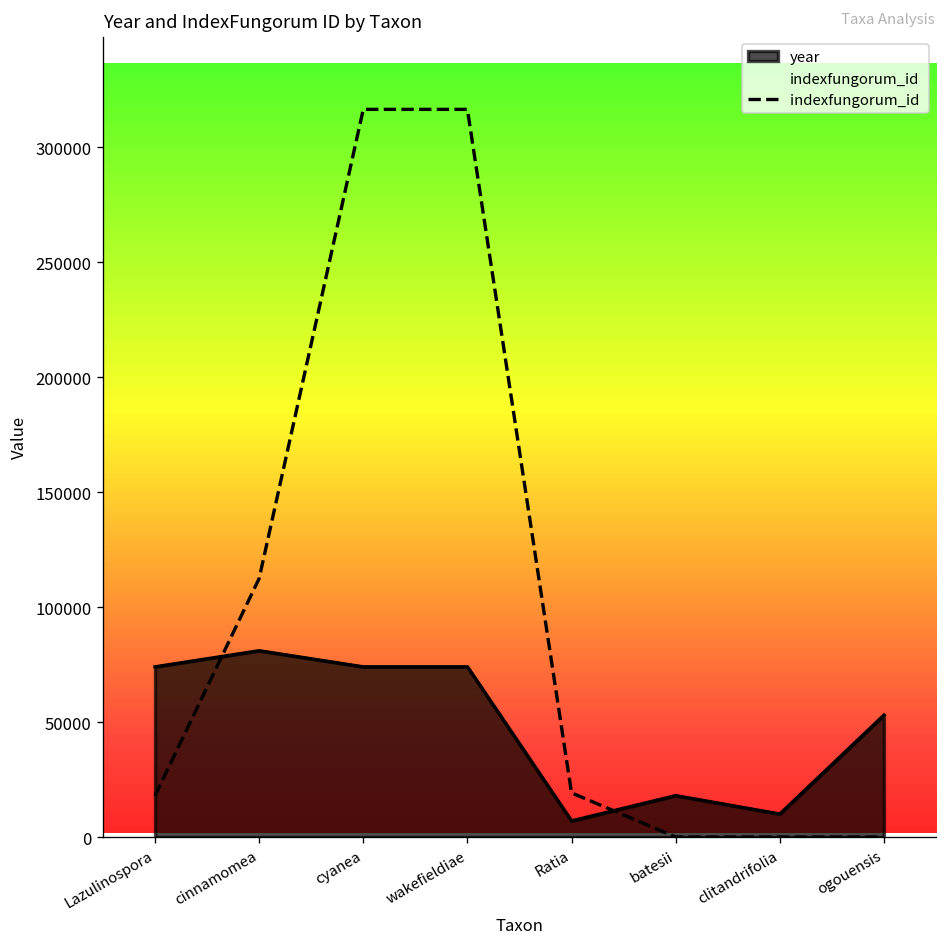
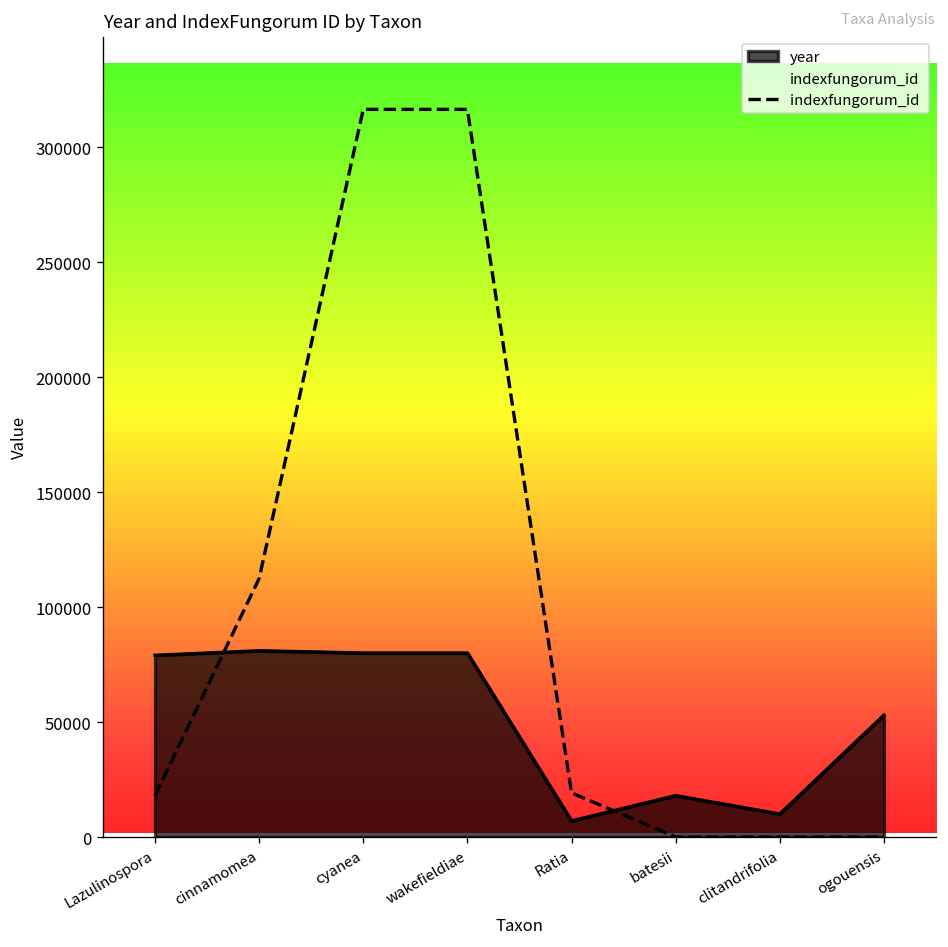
  {
    "year": {
-     "Lazulinospora": 74000,
+     "Lazulinospora": 79000,
      "cinnamomea": 81000,
-     "cyanea": 74000,
-     "wakefieldiae": 74000,
+     "cyanea": 80000,
+     "wakefieldiae": 80000,
      "Ratia": 7000,
      "batesii": 18000,
      "clitandrifolia": 10000,
      "ogouensis": 53000
    }
  }
